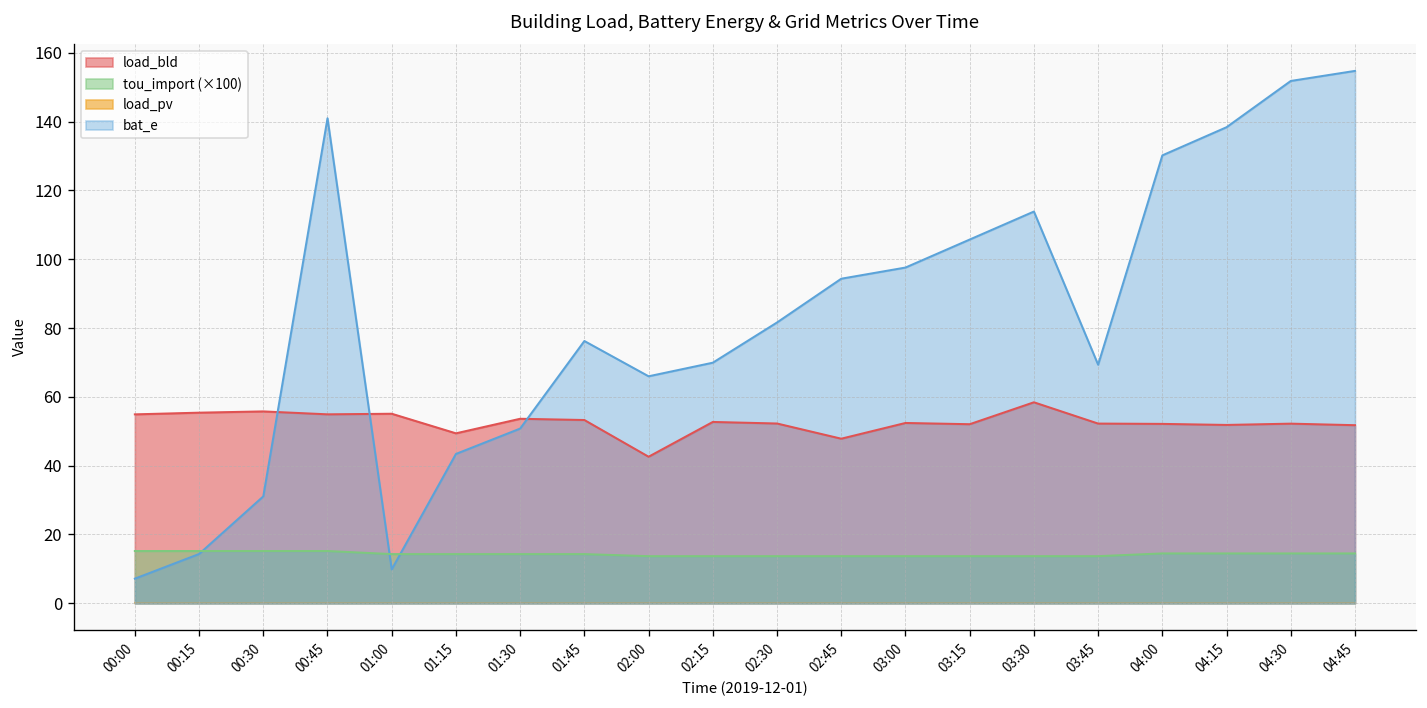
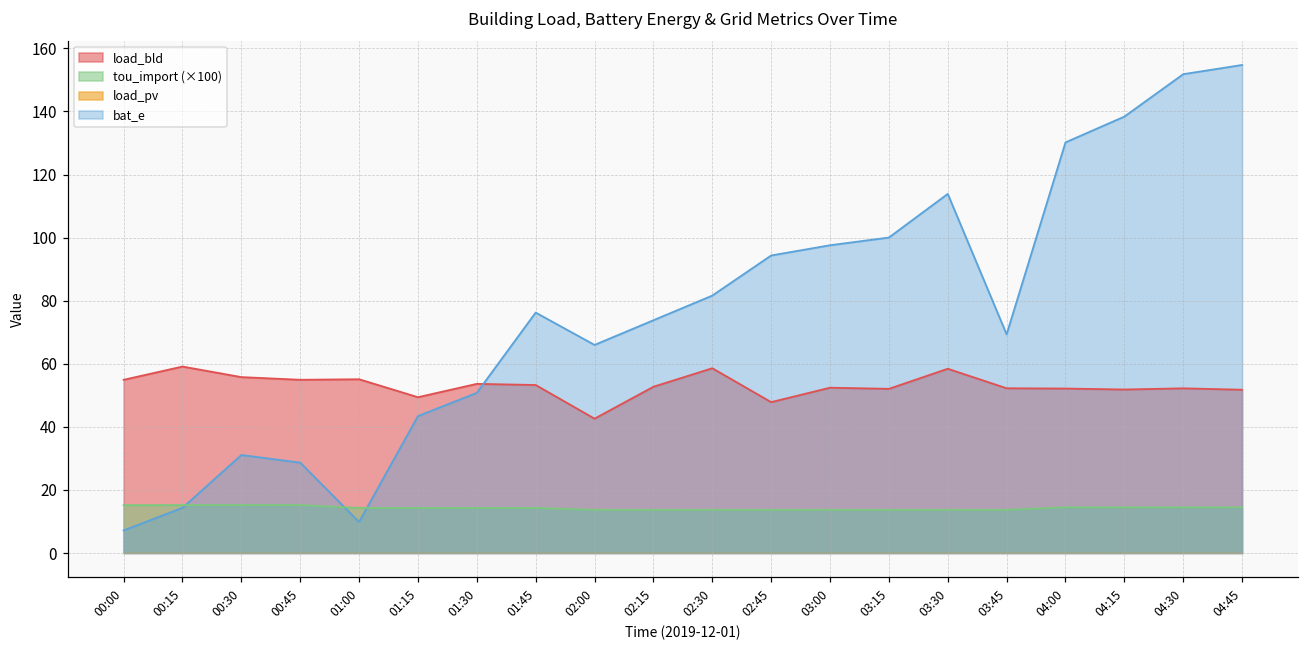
  {
    "load_bld": {
      "00:00": 55,
-     "00:15": 55,
+     "00:15": 59,
      "00:30": 56,
      "00:45": 55,
      "01:00": 55,
      "01:15": 49,
      "01:30": 54,
      "01:45": 53,
      "02:00": 43,
      "02:15": 53,
-     "02:30": 52,
+     "02:30": 59,
      "02:45": 48,
      "03:00": 52,
      "03:15": 52,
      "03:30": 58,
      "03:45": 52,
      "04:00": 52,
      "04:15": 52,
      "04:30": 52,
      "04:45": 52
    },
    "tou_import (×100)": {
      "00:00": 15,
      "00:30": 15,
      "00:45": 15,
      "01:00": 14,
      "01:15": 14,
      "01:30": 14,
      "01:45": 14,
      "02:00": 14,
      "02:15": 14,
      "02:30": 14,
      "02:45": 14,
      "03:00": 14,
      "03:15": 14,
      "03:30": 14,
      "03:45": 14,
      "04:00": 14,
      "04:15": 14,
      "04:30": 14,
      "04:45": 14
    },
    "load_pv": {
      "00:00": 0,
      "00:15": 0,
      "00:30": 0,
      "00:45": 0,
      "01:00": 0,
      "01:15": 0,
      "01:30": 0,
      "01:45": 0,
      "02:00": 0,
      "02:15": 0,
      "02:30": 0,
      "02:45": 0,
      "03:00": 0,
      "03:15": 0,
      "03:30": 0,
      "03:45": 0,
      "04:00": 0,
      "04:15": 0,
      "04:30": 0,
      "04:45": 0
    },
    "bat_e": {
      "00:00": 7,
      "00:30": 31,
-     "00:45": 141,
+     "00:45": 29,
      "01:00": 10,
      "01:15": 43,
      "01:30": 51,
      "01:45": 76,
      "02:00": 66,
-     "02:15": 70,
+     "02:15": 74,
      "02:30": 82,
      "02:45": 94,
      "03:00": 98,
-     "03:15": 106,
+     "03:15": 100,
      "03:30": 114,
      "03:45": 69,
      "04:00": 130,
      "04:15": 138,
      "04:30": 152,
      "04:45": 155
    }
  }
